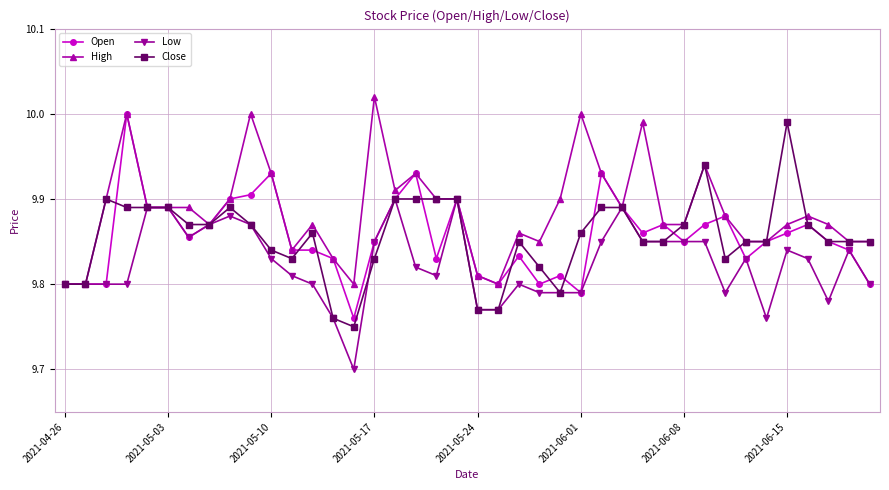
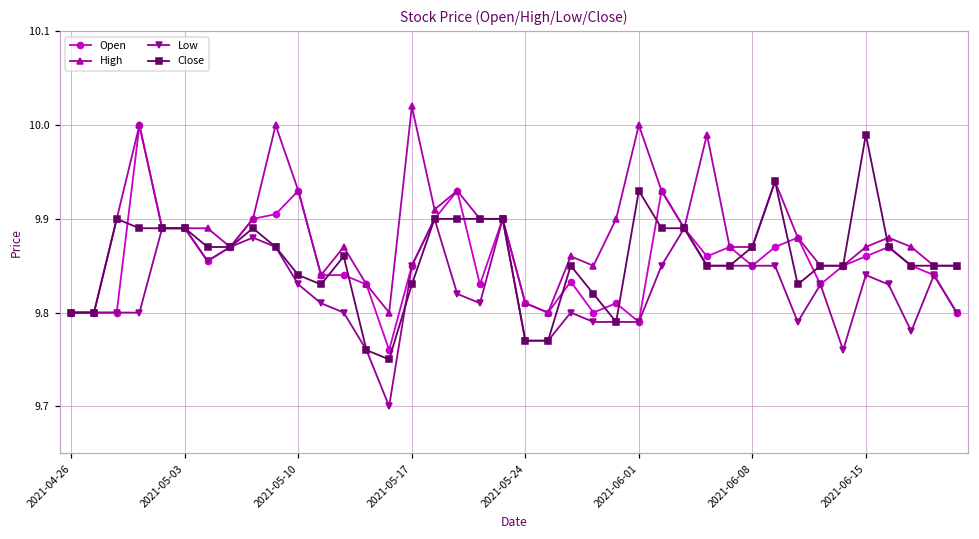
  {
    "Close": {
      "2021-05-10": 9.84,
      "2021-05-17": 9.83,
-     "2021-06-01": 9.86,
+     "2021-06-01": 9.93,
      "2021-06-15": 9.99
    }
  }
